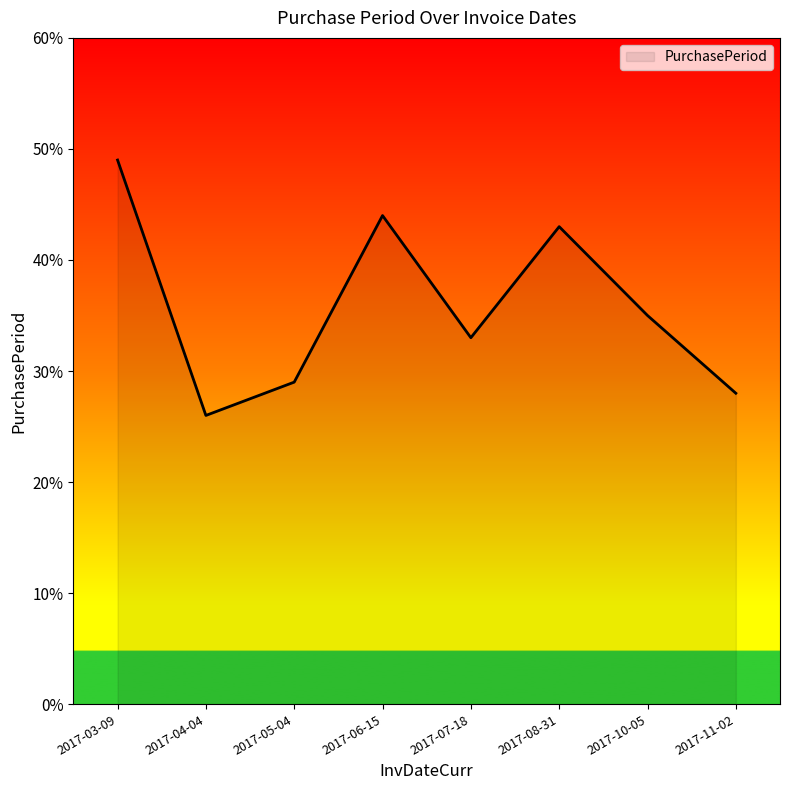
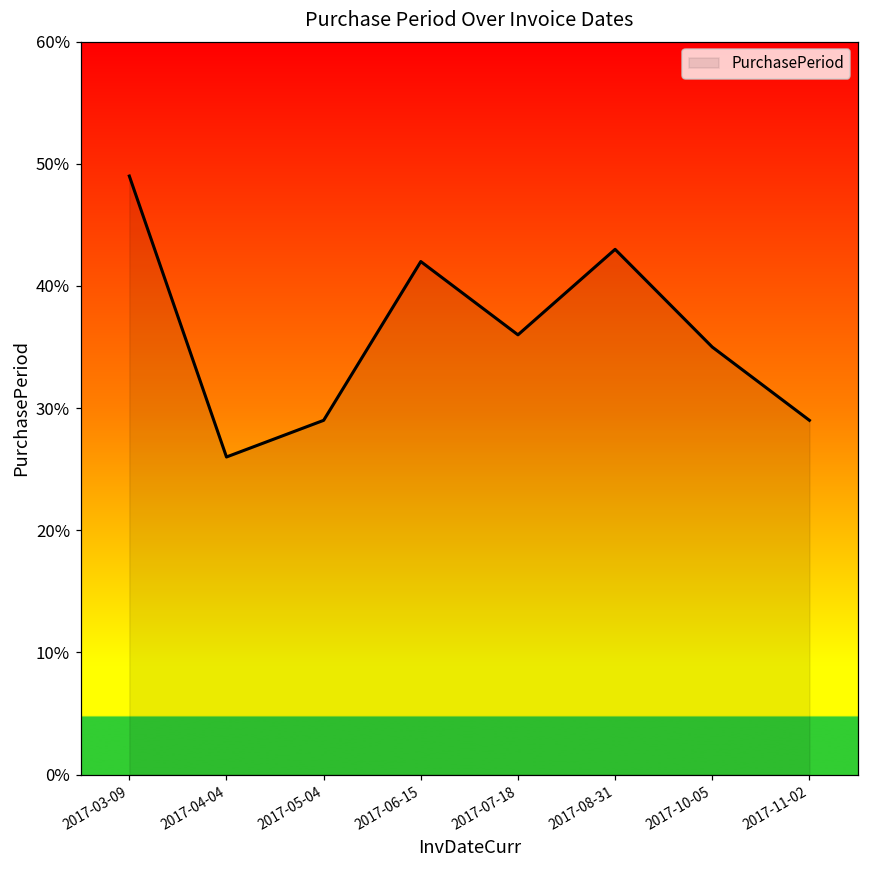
  {
    "2017-03-09": "49%",
    "2017-04-04": "26%",
    "2017-05-04": "29%",
-   "2017-06-15": "44%",
-   "2017-07-18": "33%",
+   "2017-06-15": "42%",
+   "2017-07-18": "36%",
    "2017-08-31": "43%",
    "2017-10-05": "35%",
-   "2017-11-02": "28%"
+   "2017-11-02": "29%"
  }
